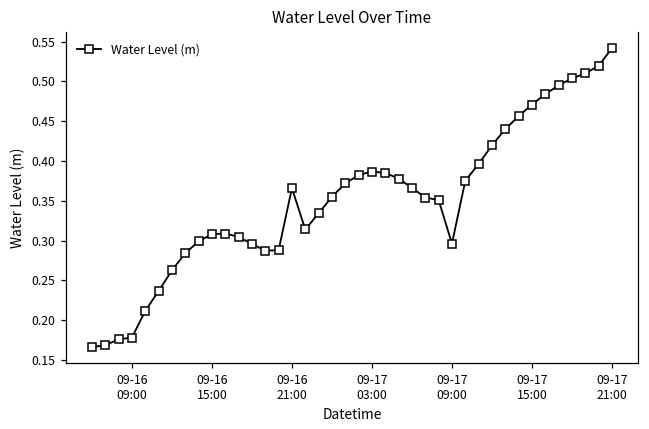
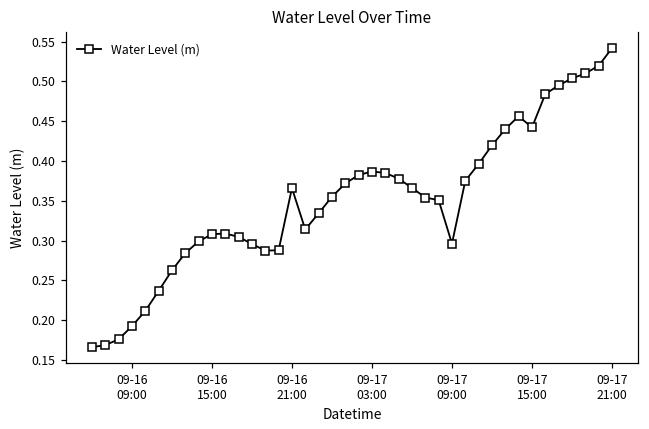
  {
-   "09-16 09:00": 0.18,
+   "09-16 09:00": 0.19,
    "09-16 15:00": 0.31,
    "09-16 21:00": 0.37,
    "09-17 03:00": 0.39,
    "09-17 09:00": 0.30,
-   "09-17 15:00": 0.47,
+   "09-17 15:00": 0.44,
    "09-17 21:00": 0.54
  }
